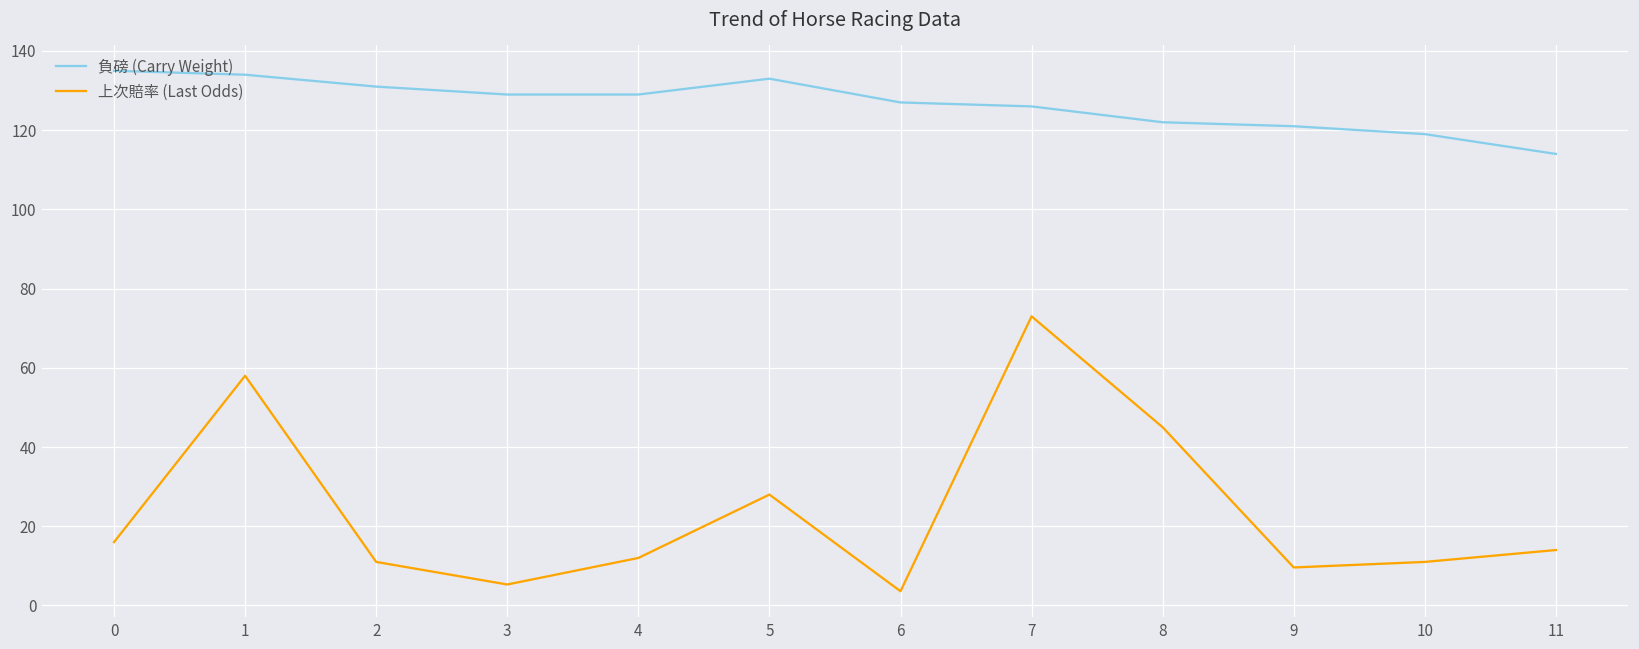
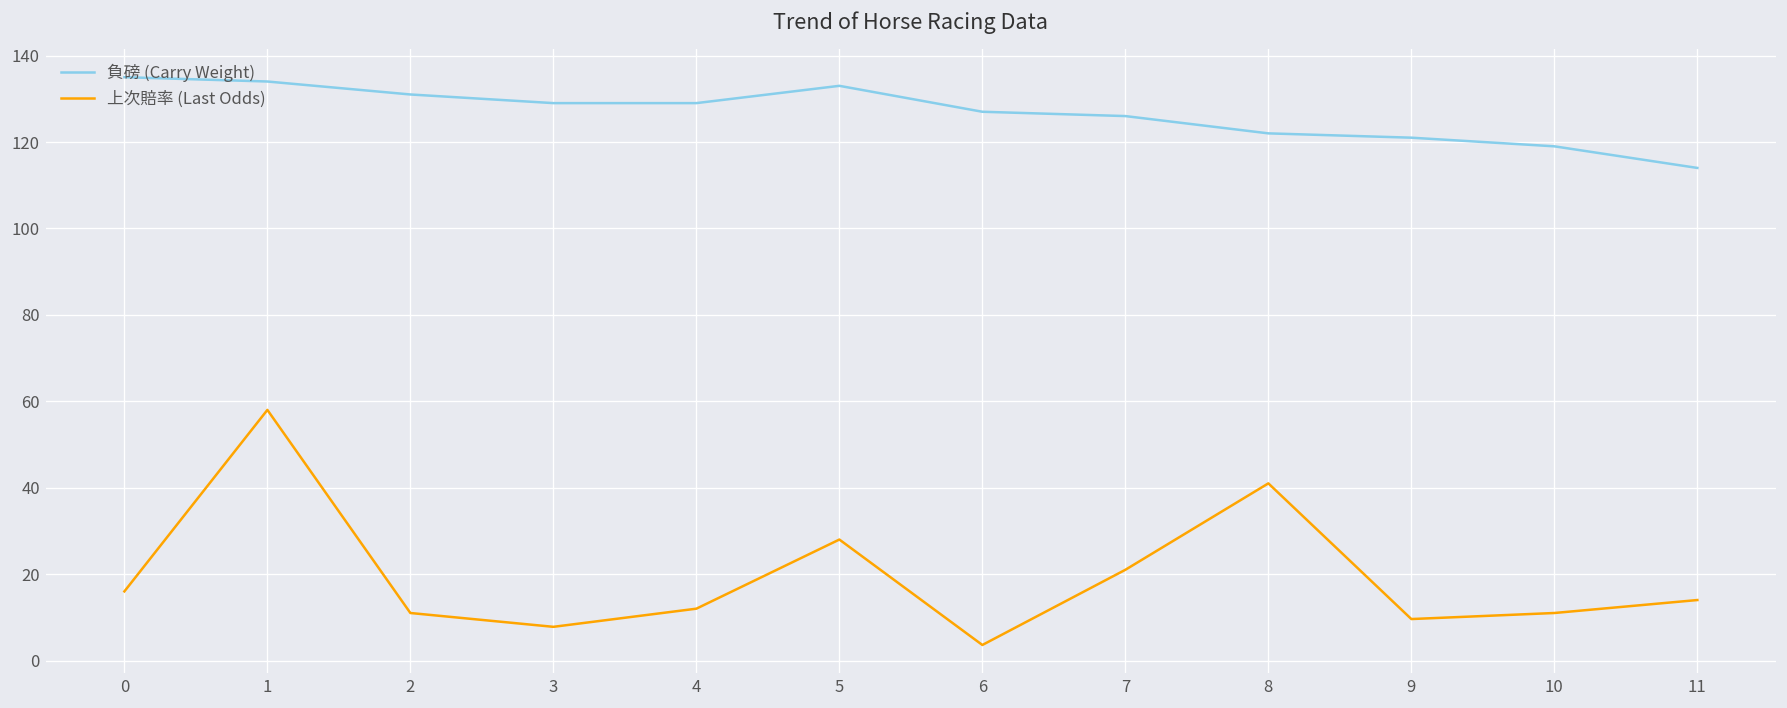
  {
    "負磅 (Carry Weight)": {
      "0": 135,
      "1": 134,
      "2": 131,
      "3": 129,
      "4": 129,
      "5": 133,
      "6": 127,
      "7": 126,
      "8": 122,
      "9": 121,
      "10": 119,
      "11": 114
    },
    "上次賠率 (Last Odds)": {
      "0": 16,
      "1": 58,
      "2": 11,
-     "3": 5,
+     "3": 8,
      "4": 12,
      "5": 28,
      "6": 4,
-     "7": 73,
-     "8": 45,
+     "7": 21,
+     "8": 41,
      "9": 10,
      "10": 11,
      "11": 14
    }
  }
